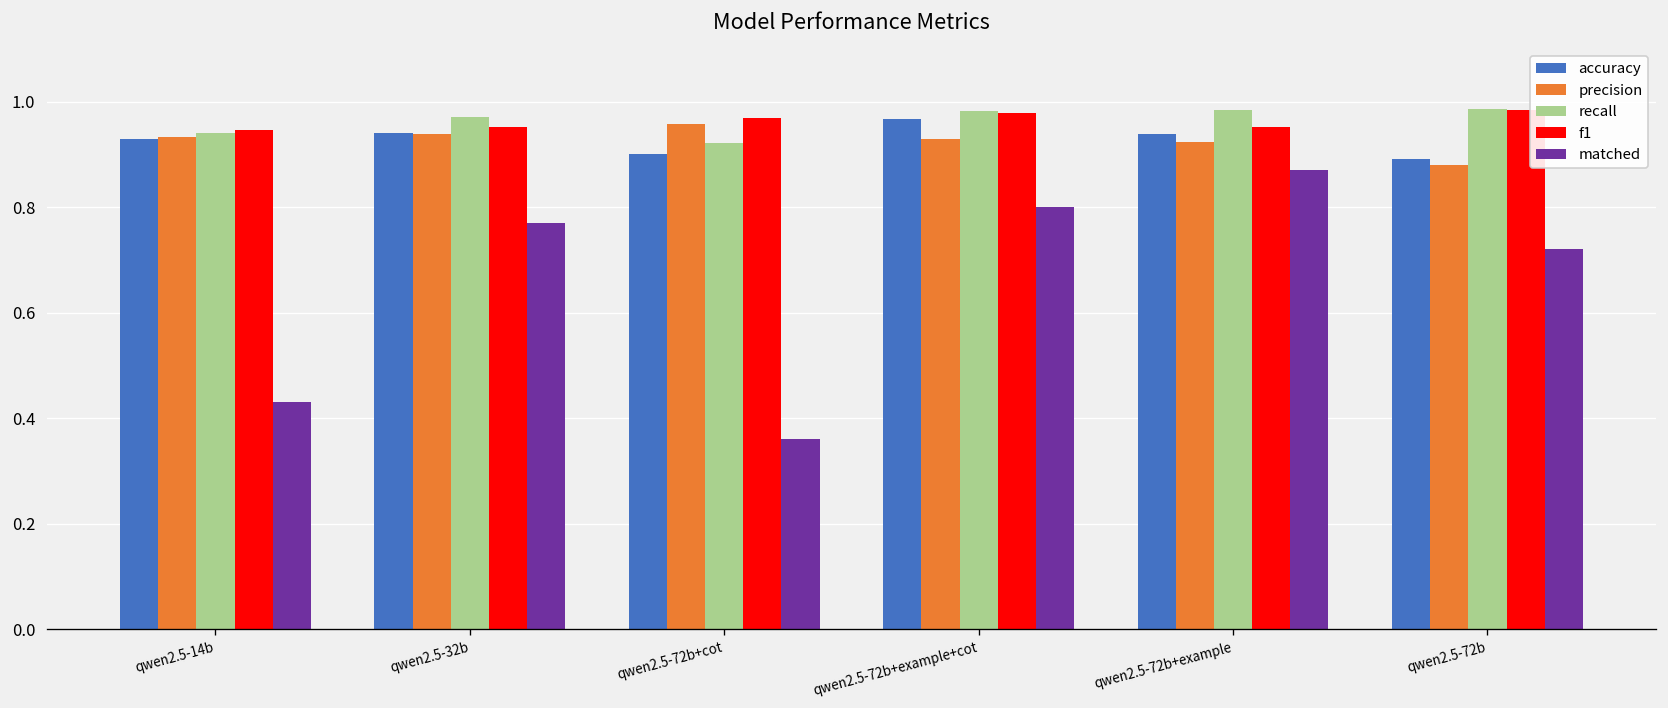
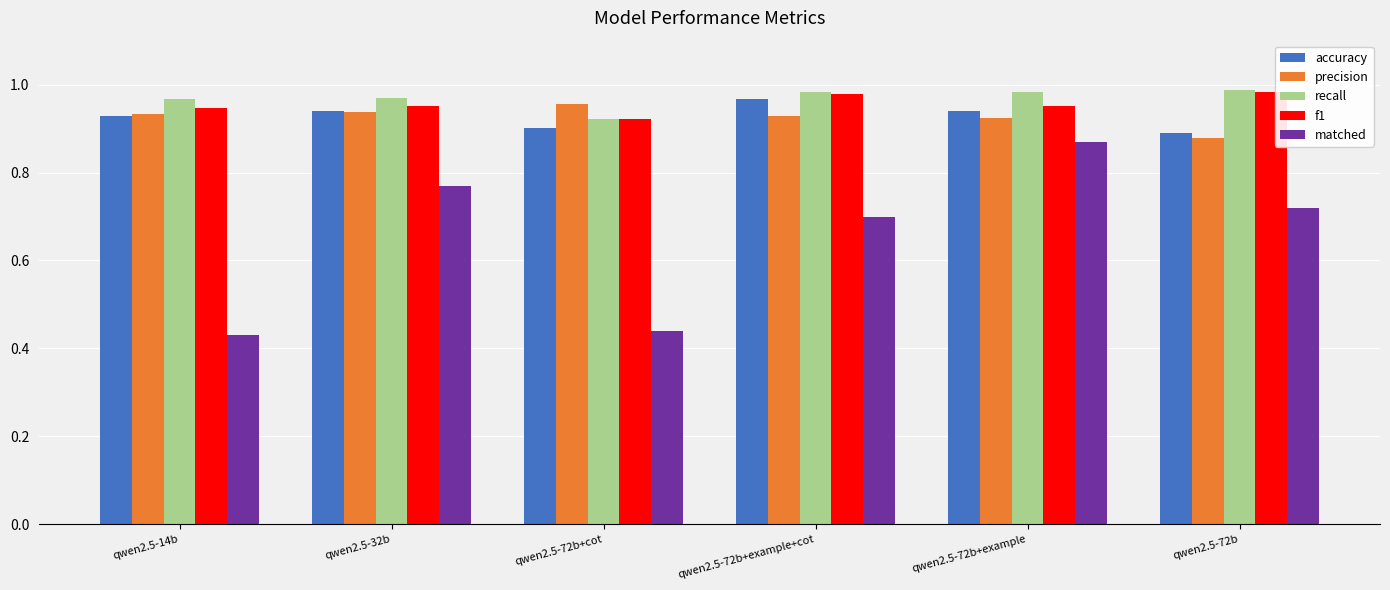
  {
    "accuracy": {
      "qwen2.5-14b": 0.93,
      "qwen2.5-32b": 0.94,
      "qwen2.5-72b+cot": 0.90,
      "qwen2.5-72b+example+cot": 0.97,
      "qwen2.5-72b+example": 0.94,
      "qwen2.5-72b": 0.89
    },
    "precision": {
      "qwen2.5-14b": 0.93,
      "qwen2.5-32b": 0.94,
      "qwen2.5-72b+cot": 0.96,
      "qwen2.5-72b+example+cot": 0.93,
      "qwen2.5-72b+example": 0.92,
      "qwen2.5-72b": 0.88
    },
    "recall": {
-     "qwen2.5-14b": 0.94,
+     "qwen2.5-14b": 0.97,
      "qwen2.5-32b": 0.97,
      "qwen2.5-72b+cot": 0.92,
      "qwen2.5-72b+example+cot": 0.98,
      "qwen2.5-72b+example": 0.98,
      "qwen2.5-72b": 0.99
    },
    "f1": {
      "qwen2.5-14b": 0.95,
      "qwen2.5-32b": 0.95,
-     "qwen2.5-72b+cot": 0.97,
+     "qwen2.5-72b+cot": 0.92,
      "qwen2.5-72b+example+cot": 0.98,
      "qwen2.5-72b+example": 0.95,
      "qwen2.5-72b": 0.98
    },
    "matched": {
      "qwen2.5-14b": 0.43,
      "qwen2.5-32b": 0.77,
-     "qwen2.5-72b+cot": 0.36,
-     "qwen2.5-72b+example+cot": 0.8,
+     "qwen2.5-72b+cot": 0.44,
+     "qwen2.5-72b+example+cot": 0.7,
      "qwen2.5-72b+example": 0.87,
      "qwen2.5-72b": 0.72
    }
  }
